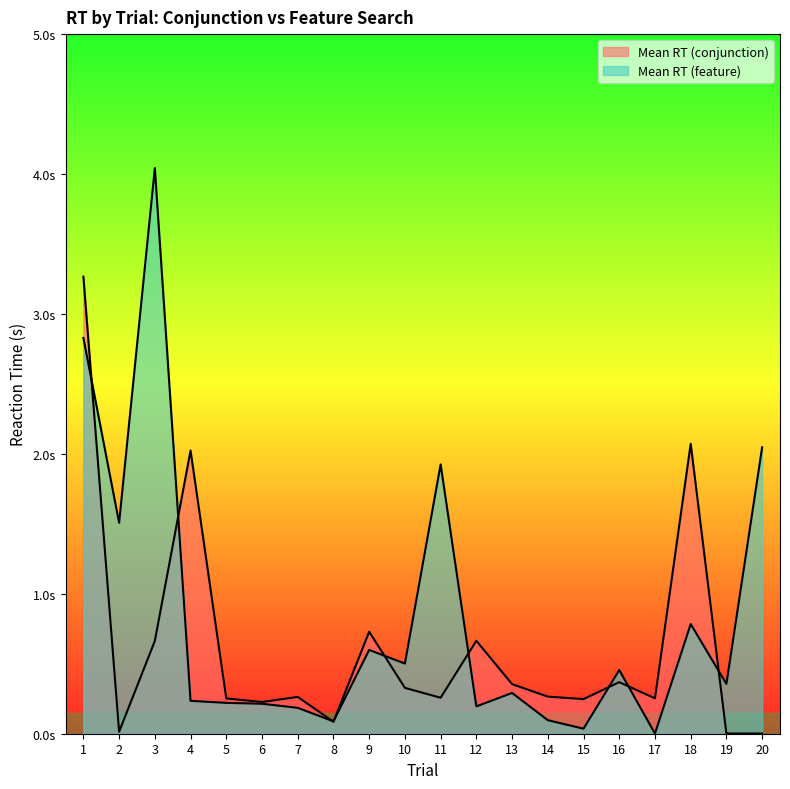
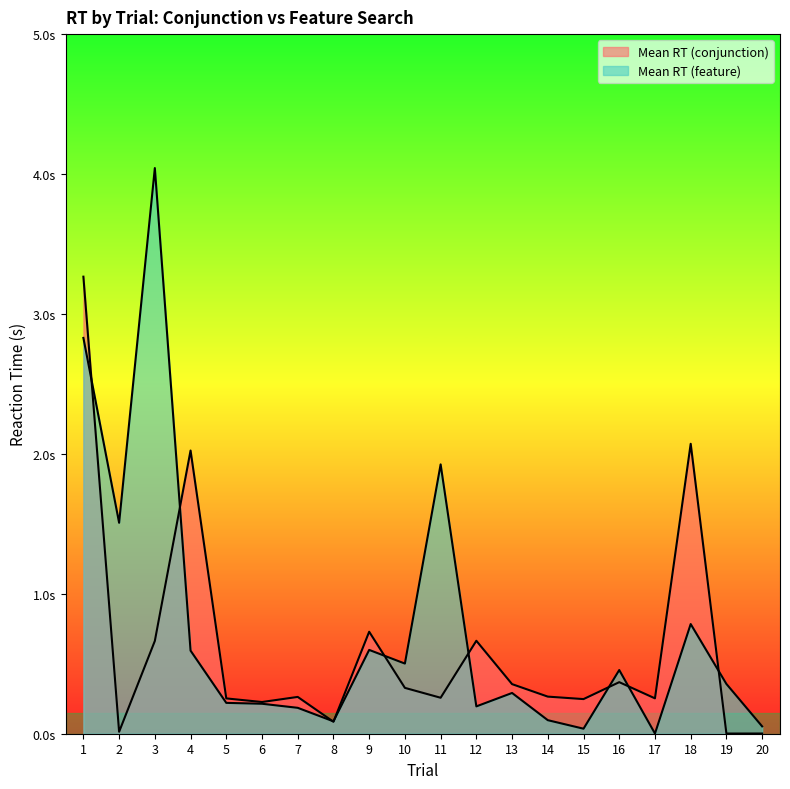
  {
    "Mean RT (conjunction)": {
      "1": "3.27s",
      "2": "0.01s",
      "3": "0.66s",
      "4": "2.02s",
      "5": "0.25s",
      "7": "0.26s",
      "9": "0.73s",
      "10": "0.33s",
      "11": "0.26s",
      "12": "0.66s",
      "13": "0.35s",
      "14": "0.27s",
      "15": "0.25s",
      "16": "0.37s",
      "17": "0.25s",
      "18": "2.07s",
      "19": "0.00s",
      "20": "0.00s"
    },
    "Mean RT (feature)": {
      "1": "2.83s",
      "2": "1.51s",
      "3": "4.04s",
-     "4": "0.24s",
+     "4": "0.59s",
      "5": "0.22s",
      "7": "0.19s",
      "9": "0.60s",
      "10": "0.50s",
      "11": "1.92s",
      "12": "0.20s",
      "13": "0.29s",
      "14": "0.10s",
      "15": "0.04s",
      "16": "0.46s",
      "17": "0.00s",
      "18": "0.78s",
      "19": "0.36s",
-     "20": "2.05s"
+     "20": "0.05s"
    }
  }
